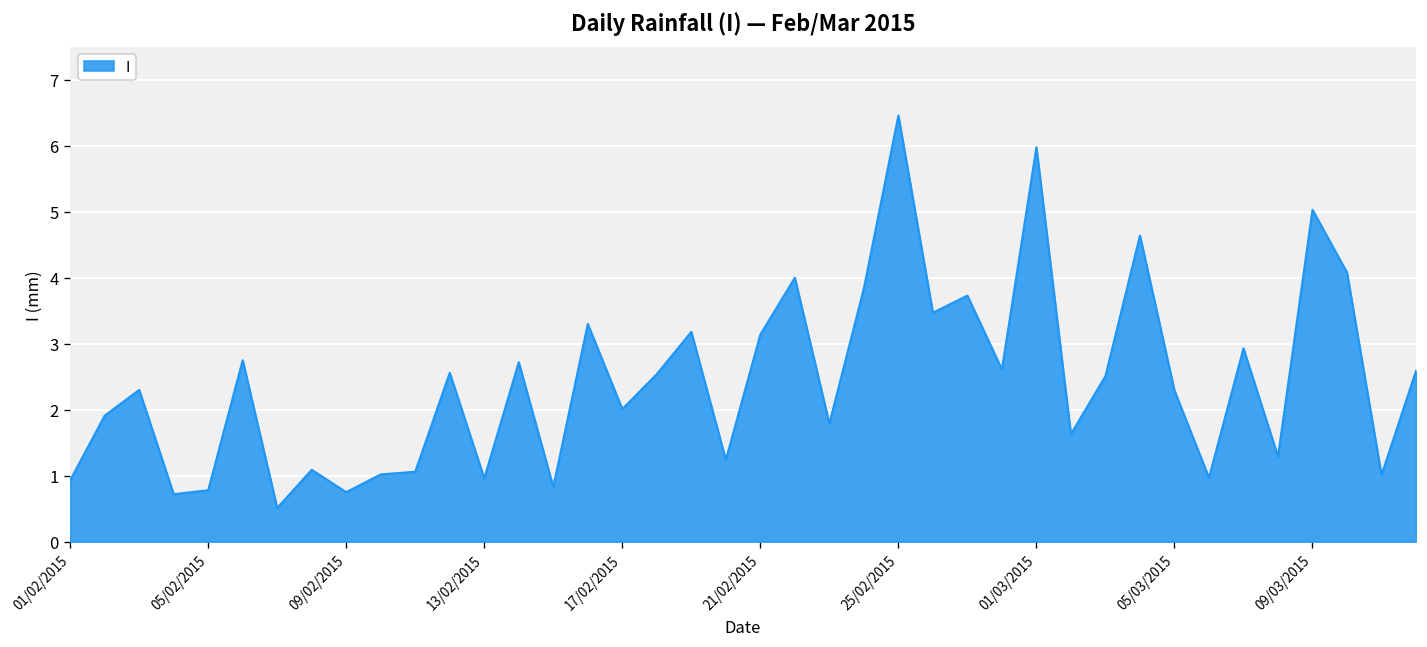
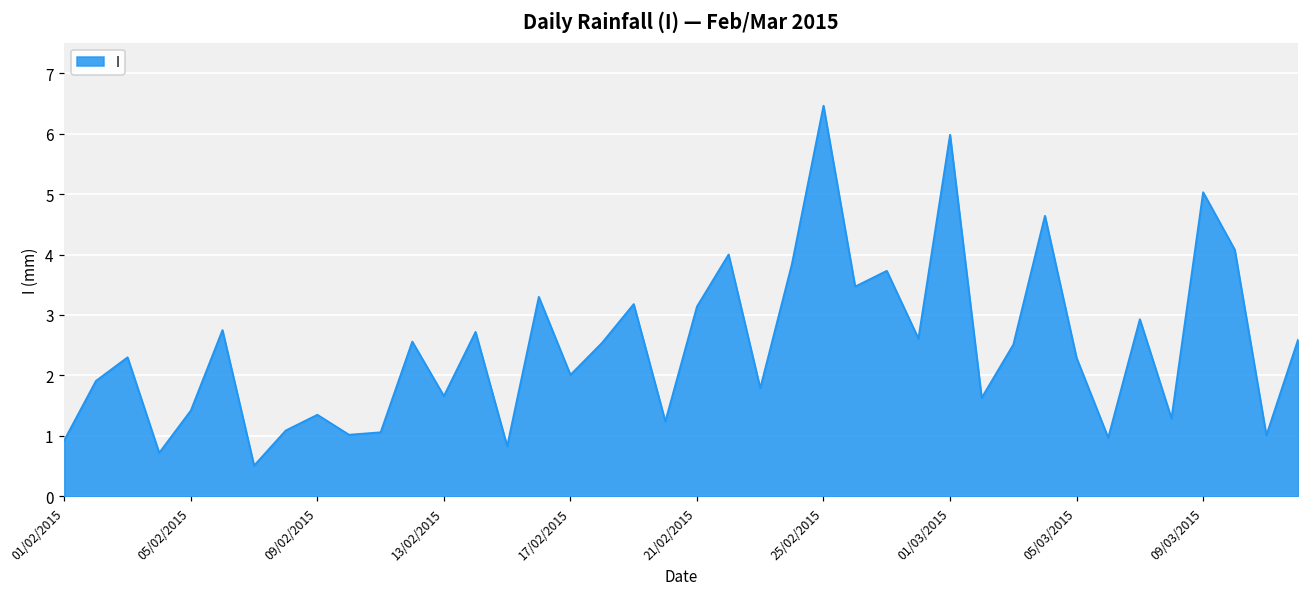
  {
    "01/02/2015": 0.9,
-   "05/02/2015": 0.8,
-   "09/02/2015": 0.8,
-   "13/02/2015": 1.0,
+   "05/02/2015": 1.4,
+   "09/02/2015": 1.4,
+   "13/02/2015": 1.7,
    "17/02/2015": 2.0,
    "21/02/2015": 3.1,
    "25/02/2015": 6.5,
    "01/03/2015": 6.0,
    "05/03/2015": 2.3,
    "09/03/2015": 5.0
  }
